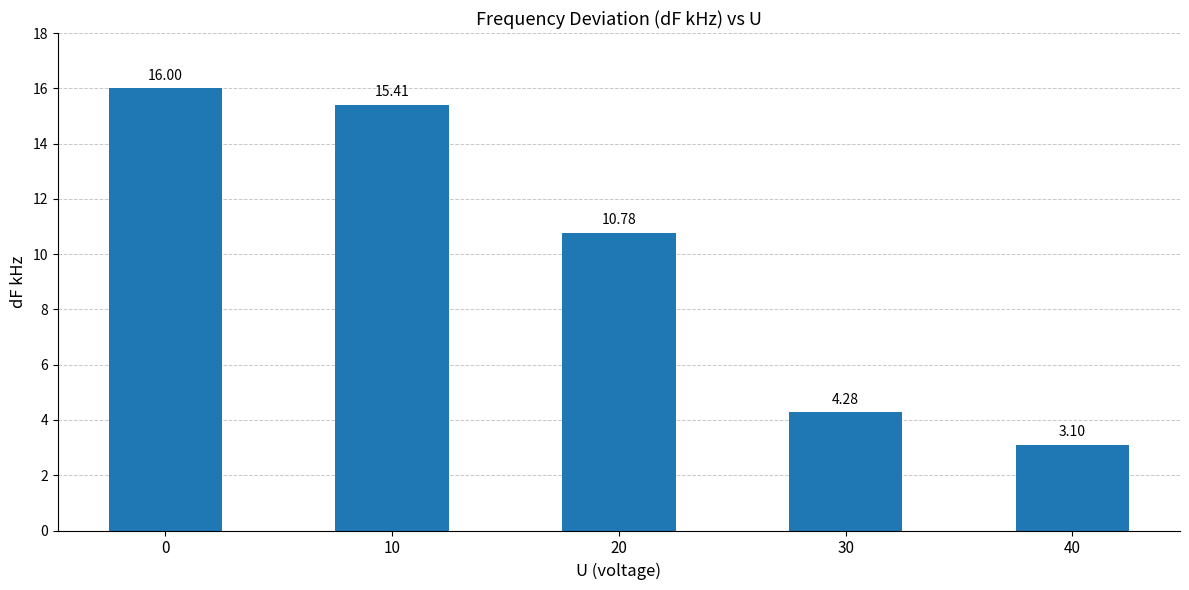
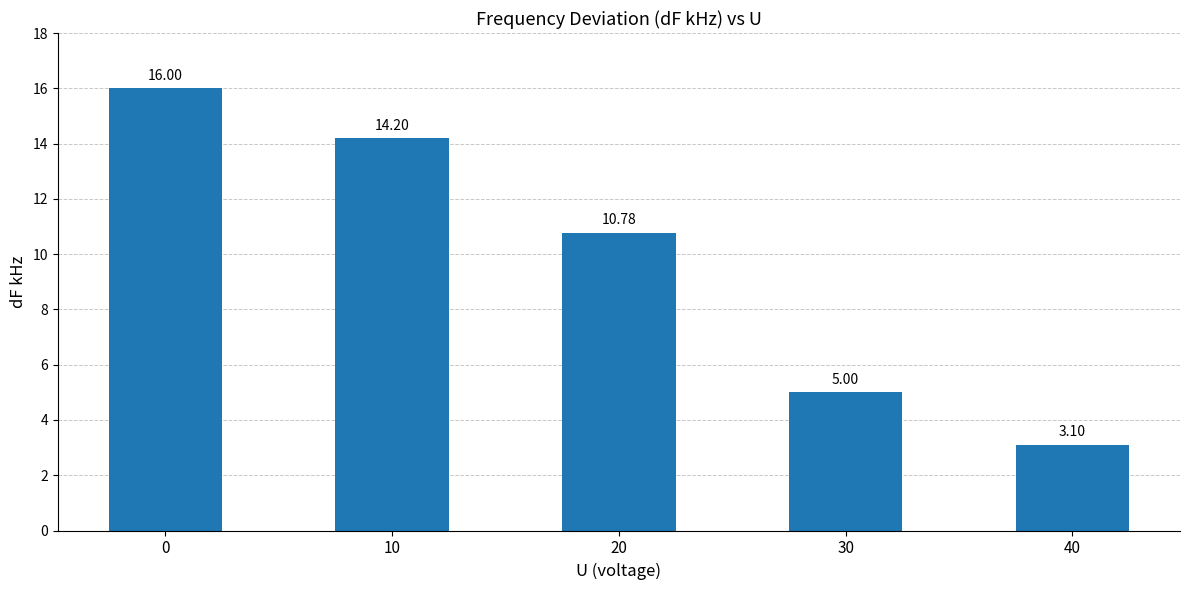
  {
    "0": 16.00,
-   "10": 15.41,
+   "10": 14.20,
    "20": 10.78,
-   "30": 4.28,
+   "30": 5.00,
    "40": 3.10
  }
